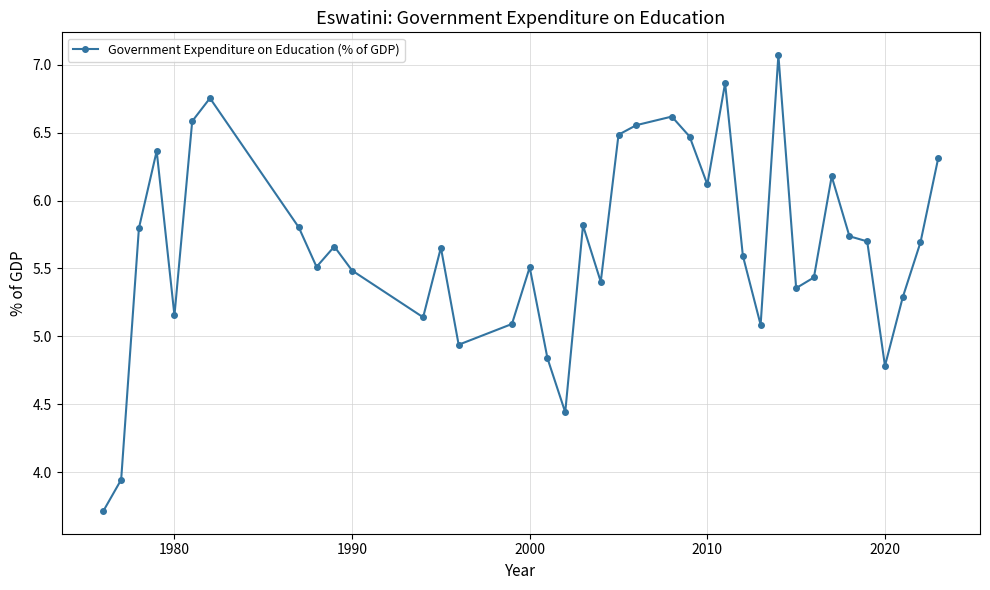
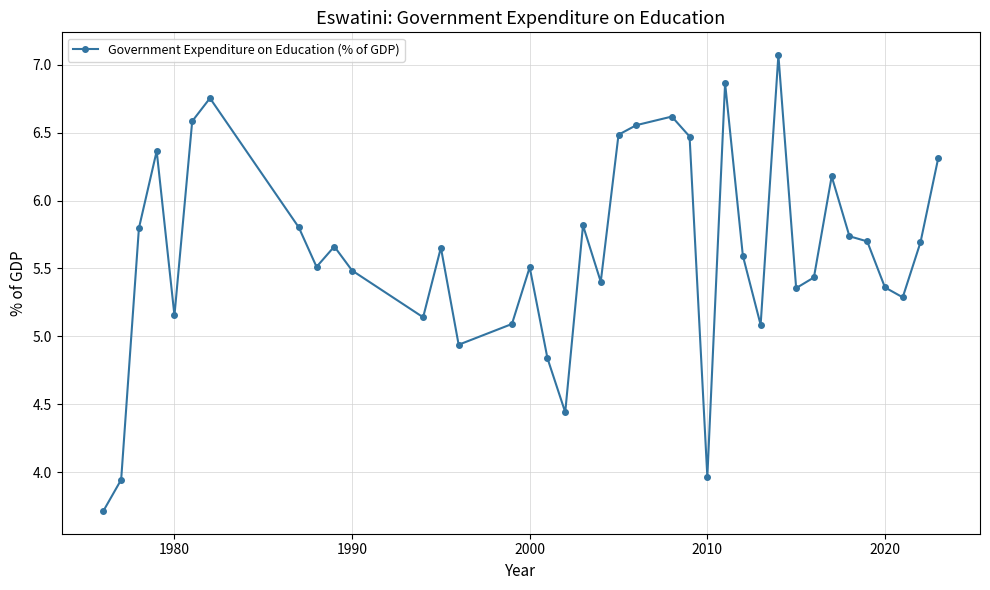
  {
    "1980": 5.15,
    "1990": 5.48,
    "2000": 5.51,
-   "2010": 6.12,
-   "2020": 4.78
+   "2010": 3.97,
+   "2020": 5.36
  }
